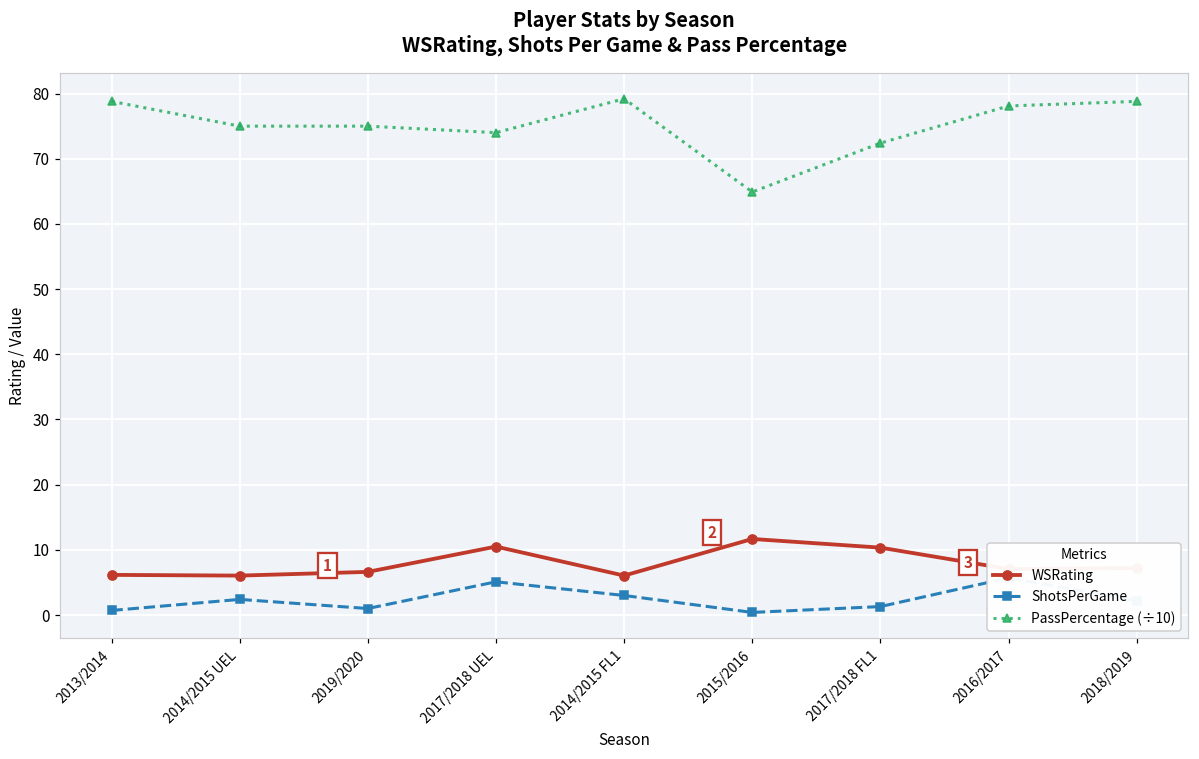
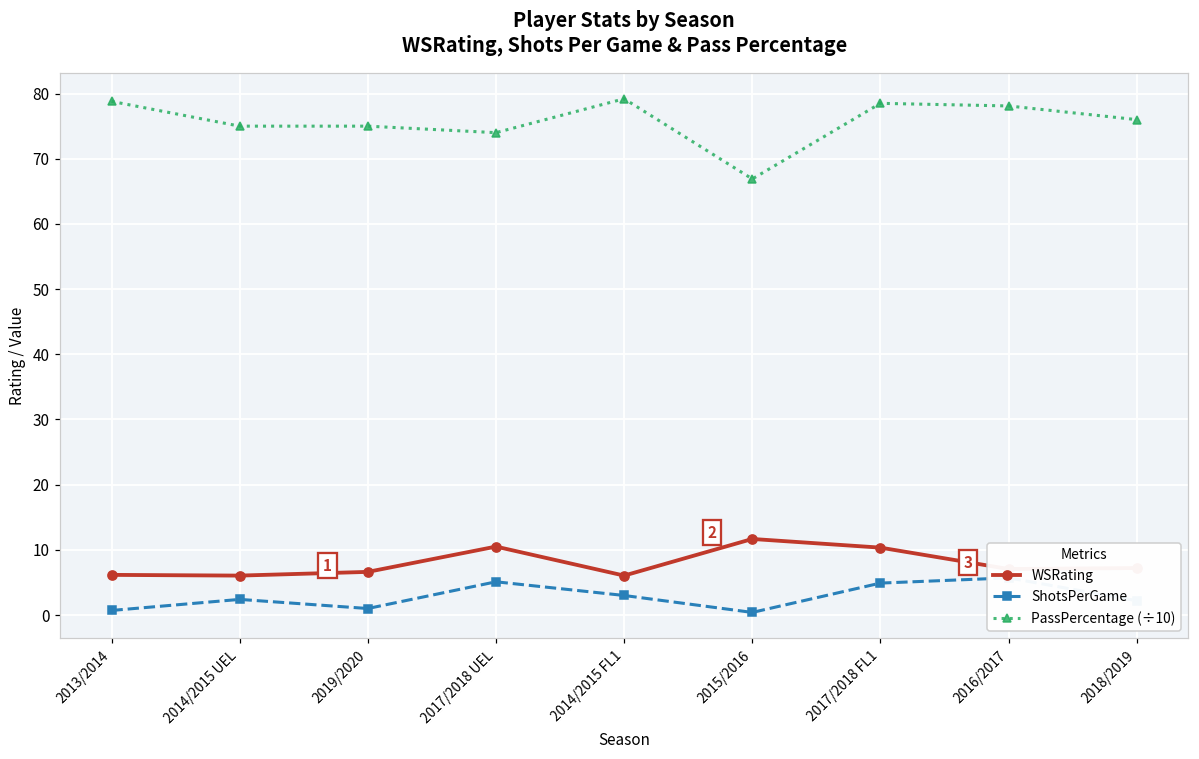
  {
    "WSRating": {
      "2013/2014": 6,
      "2014/2015 UEL": 6,
      "2019/2020": 7,
      "2017/2018 UEL": 11,
      "2014/2015 FL1": 6,
      "2015/2016": 12,
      "2017/2018 FL1": 10
    },
    "ShotsPerGame": {
      "2013/2014": 1,
      "2014/2015 UEL": 2,
      "2019/2020": 1,
      "2017/2018 UEL": 5,
      "2014/2015 FL1": 3,
      "2015/2016": 0,
-     "2017/2018 FL1": 1
+     "2017/2018 FL1": 5
    },
    "PassPercentage (÷10)": {
      "2013/2014": 79,
      "2014/2015 UEL": 75,
      "2019/2020": 75,
      "2017/2018 UEL": 74,
      "2014/2015 FL1": 79,
-     "2015/2016": 65,
-     "2017/2018 FL1": 72,
+     "2015/2016": 67,
+     "2017/2018 FL1": 79,
      "2016/2017": 78,
-     "2018/2019": 79
+     "2018/2019": 76
    }
  }
